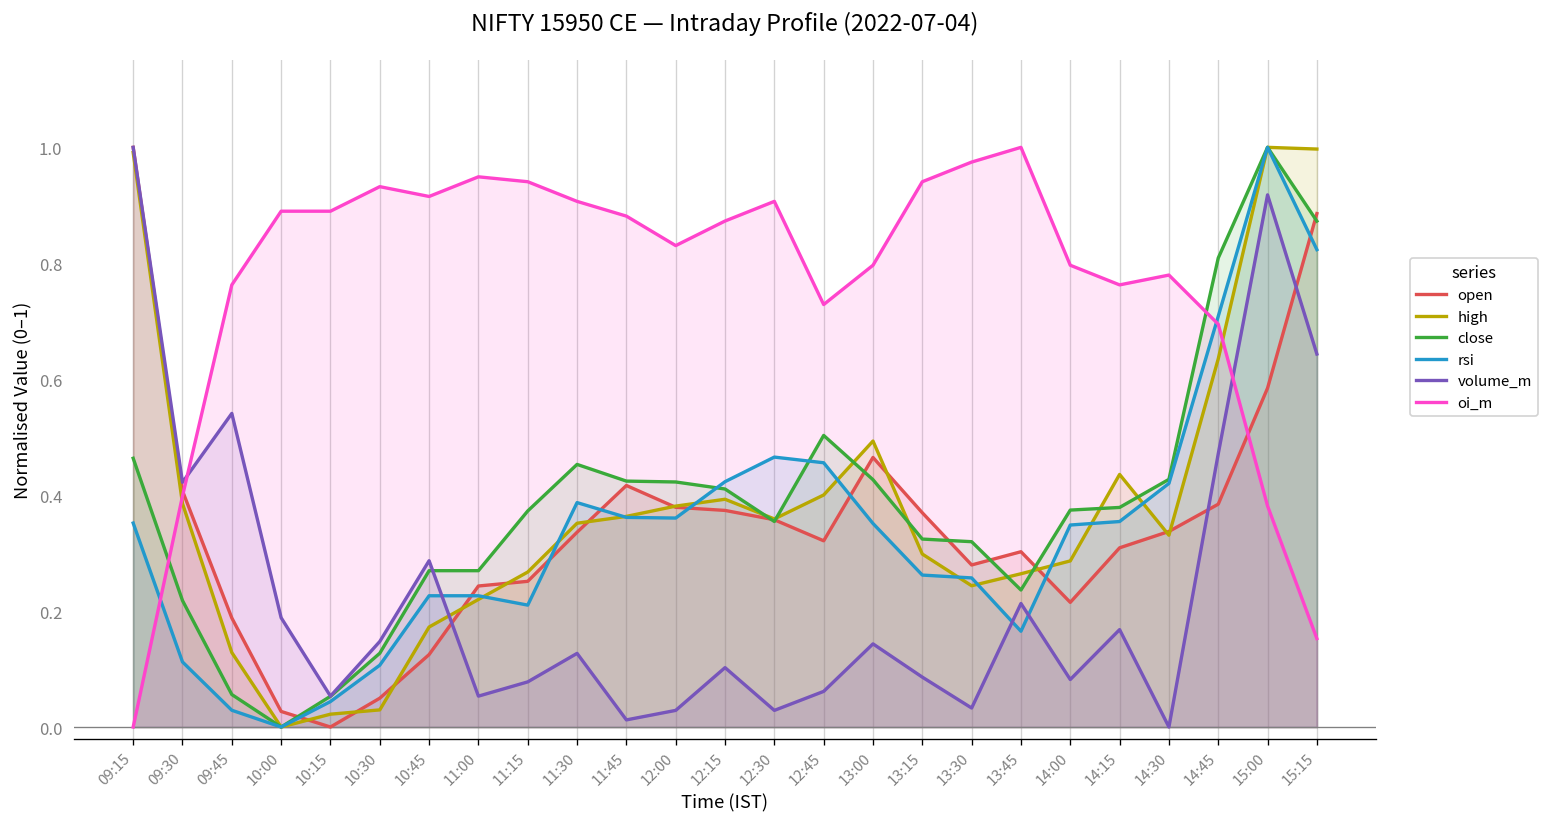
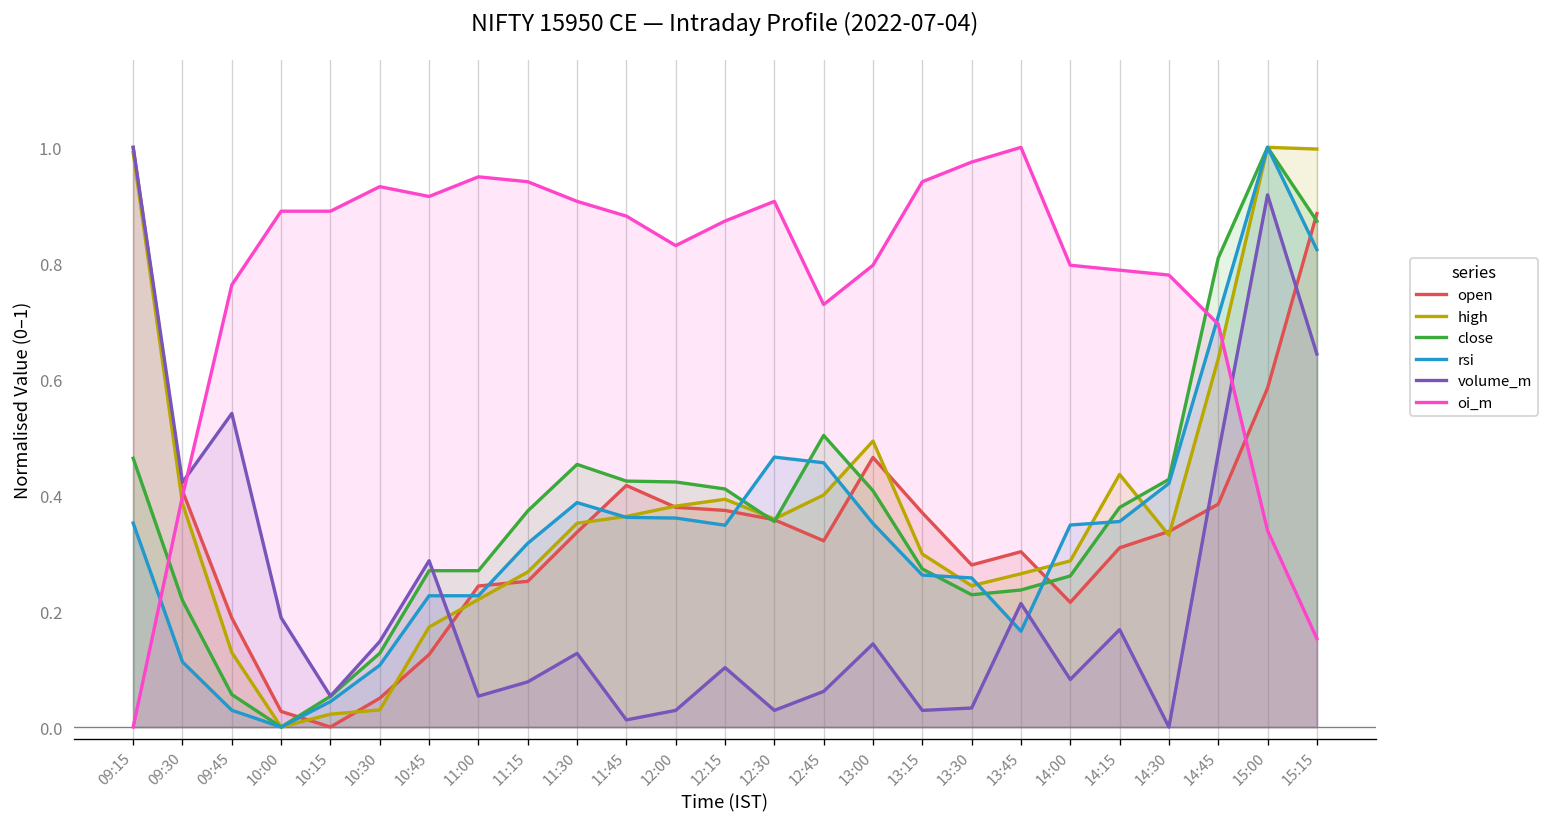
  {
    "open": {
      "09:30": 0.41,
      "09:45": 0.19,
      "10:00": 0.03,
      "10:15": 0.00,
      "10:30": 0.05,
      "10:45": 0.12,
      "11:00": 0.24,
      "11:15": 0.25,
      "11:30": 0.34,
      "11:45": 0.42,
      "12:15": 0.37,
      "12:45": 0.32,
      "13:00": 0.47,
      "13:15": 0.37,
      "13:30": 0.28,
      "13:45": 0.30,
      "14:00": 0.22,
      "14:15": 0.31,
      "14:30": 0.34,
      "14:45": 0.38,
      "15:00": 0.58,
      "15:15": 0.89
    },
    "high": {
      "09:15": 0.99,
      "09:30": 0.39,
      "09:45": 0.13,
      "10:15": 0.02,
      "10:30": 0.03,
      "10:45": 0.17,
      "11:00": 0.22,
      "11:15": 0.27,
      "11:30": 0.35,
      "12:15": 0.39,
      "12:45": 0.40,
      "13:00": 0.49,
      "13:15": 0.30,
      "13:30": 0.24,
      "13:45": 0.26,
      "14:00": 0.29,
      "14:15": 0.44,
      "14:30": 0.33,
      "14:45": 0.64,
      "15:15": 1.00
    },
    "close": {
      "09:15": 0.46,
      "09:30": 0.22,
      "09:45": 0.06,
      "10:30": 0.13,
      "10:45": 0.27,
      "11:00": 0.27,
      "11:15": 0.37,
      "11:30": 0.45,
      "11:45": 0.42,
      "12:00": 0.42,
      "12:15": 0.41,
      "12:45": 0.50,
-     "13:00": 0.43,
-     "13:15": 0.32,
-     "13:30": 0.32,
+     "13:00": 0.41,
+     "13:15": 0.27,
+     "13:30": 0.23,
      "13:45": 0.24,
-     "14:00": 0.37,
+     "14:00": 0.26,
      "14:15": 0.38,
      "14:30": 0.43,
      "14:45": 0.81,
      "15:15": 0.87
    },
    "rsi": {
      "09:15": 0.35,
      "09:30": 0.11,
      "09:45": 0.03,
      "10:15": 0.04,
      "10:30": 0.11,
      "10:45": 0.23,
      "11:00": 0.23,
-     "11:15": 0.21,
+     "11:15": 0.32,
      "11:30": 0.39,
      "12:00": 0.36,
-     "12:15": 0.42,
+     "12:15": 0.35,
      "12:30": 0.47,
      "12:45": 0.46,
      "13:00": 0.35,
      "13:15": 0.26,
      "13:30": 0.26,
      "13:45": 0.17,
      "14:00": 0.35,
      "14:15": 0.35,
      "14:30": 0.42,
      "14:45": 0.71,
      "15:15": 0.82
    },
    "volume_m": {
      "09:30": 0.42,
      "09:45": 0.54,
      "10:00": 0.19,
      "10:30": 0.15,
      "10:45": 0.29,
      "11:00": 0.05,
      "11:15": 0.08,
      "11:30": 0.13,
      "11:45": 0.01,
      "12:00": 0.03,
      "12:15": 0.10,
      "12:30": 0.03,
      "12:45": 0.06,
      "13:00": 0.14,
-     "13:15": 0.09,
+     "13:15": 0.03,
      "13:30": 0.03,
      "13:45": 0.21,
      "14:00": 0.08,
      "14:15": 0.17,
      "14:30": 0.00,
      "14:45": 0.47,
      "15:00": 0.92,
      "15:15": 0.64
    },
    "oi_m": {
      "09:15": 0.00,
      "09:30": 0.40,
      "09:45": 0.76,
      "10:00": 0.89,
      "10:15": 0.89,
      "10:30": 0.93,
      "10:45": 0.92,
      "11:00": 0.95,
      "11:15": 0.94,
      "11:30": 0.91,
      "11:45": 0.88,
      "12:00": 0.83,
      "12:15": 0.87,
      "12:30": 0.91,
      "12:45": 0.73,
      "13:00": 0.80,
      "13:15": 0.94,
      "13:30": 0.97,
      "13:45": 1.00,
      "14:00": 0.80,
-     "14:15": 0.76,
+     "14:15": 0.79,
      "14:30": 0.78,
      "14:45": 0.69,
-     "15:00": 0.38,
+     "15:00": 0.34,
      "15:15": 0.15
    }
  }
